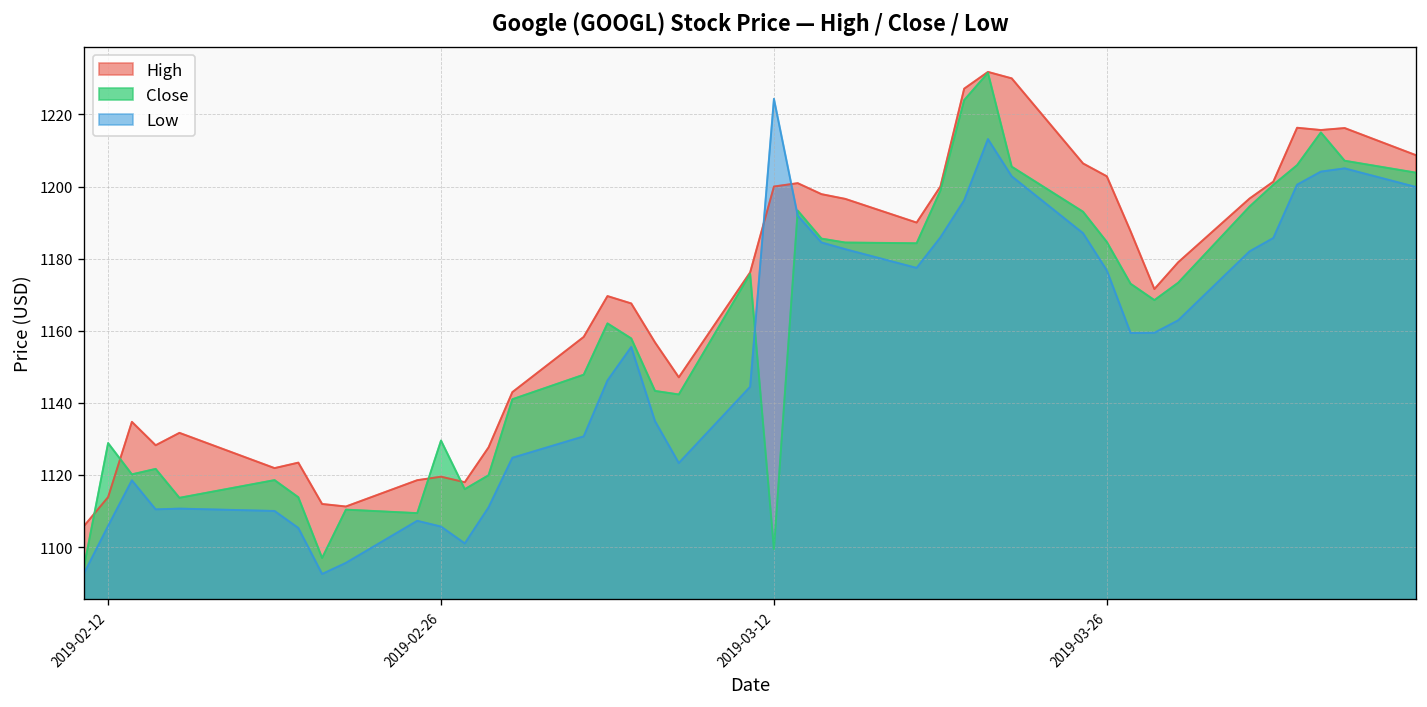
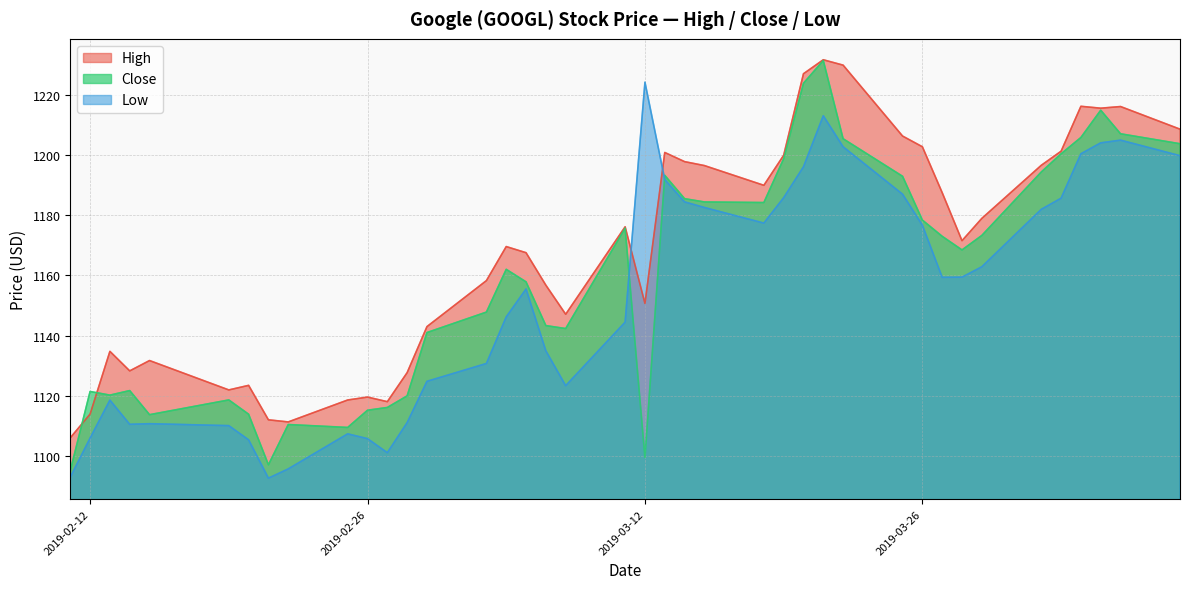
  {
    "High": {
      "2019-02-12": 1114,
      "2019-02-26": 1120,
-     "2019-03-12": 1200,
+     "2019-03-12": 1151,
      "2019-03-26": 1203
    },
    "Close": {
-     "2019-02-12": 1129,
-     "2019-02-26": 1130,
+     "2019-02-12": 1121,
+     "2019-02-26": 1115,
      "2019-03-12": 1099,
-     "2019-03-26": 1185
+     "2019-03-26": 1178
    },
    "Low": {
      "2019-02-12": 1106,
      "2019-02-26": 1106,
      "2019-03-12": 1224,
      "2019-03-26": 1177
    }
  }
